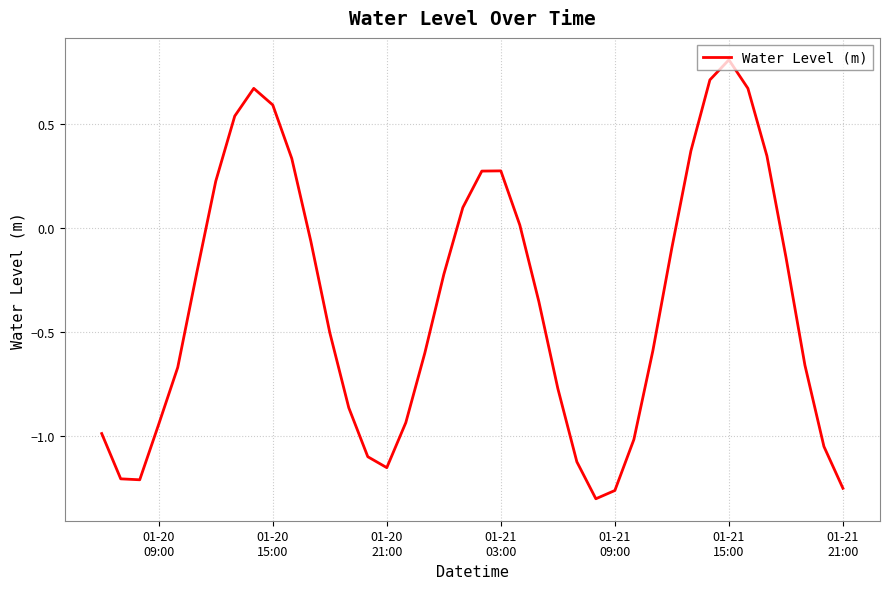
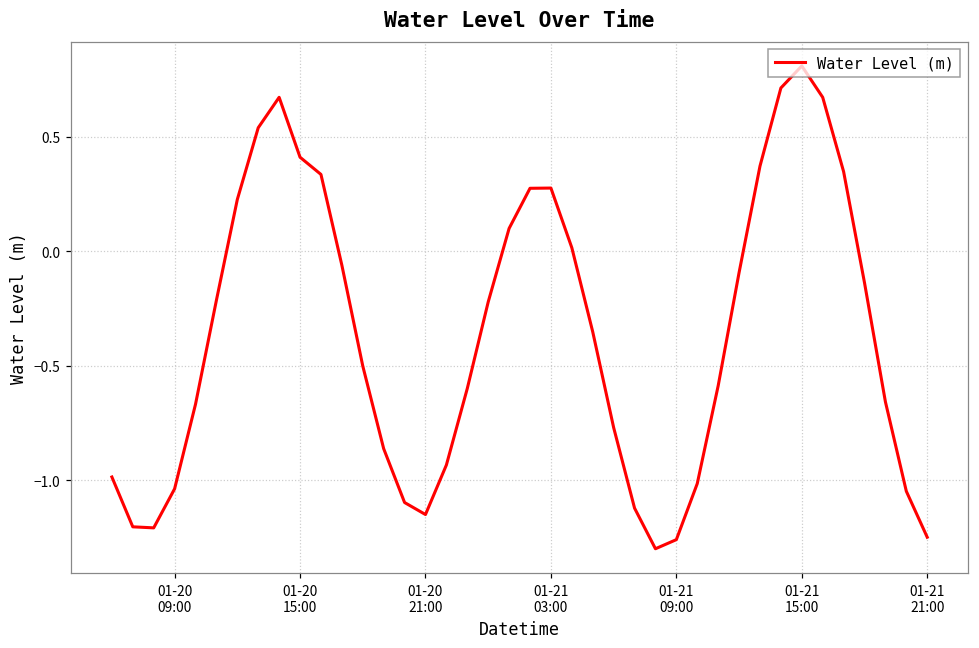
  {
-   "01-20 09:00": -0.94,
-   "01-20 15:00": 0.59,
+   "01-20 09:00": -1.04,
+   "01-20 15:00": 0.41,
    "01-20 21:00": -1.15,
    "01-21 03:00": 0.28,
    "01-21 09:00": -1.26,
    "01-21 21:00": -1.25
  }
